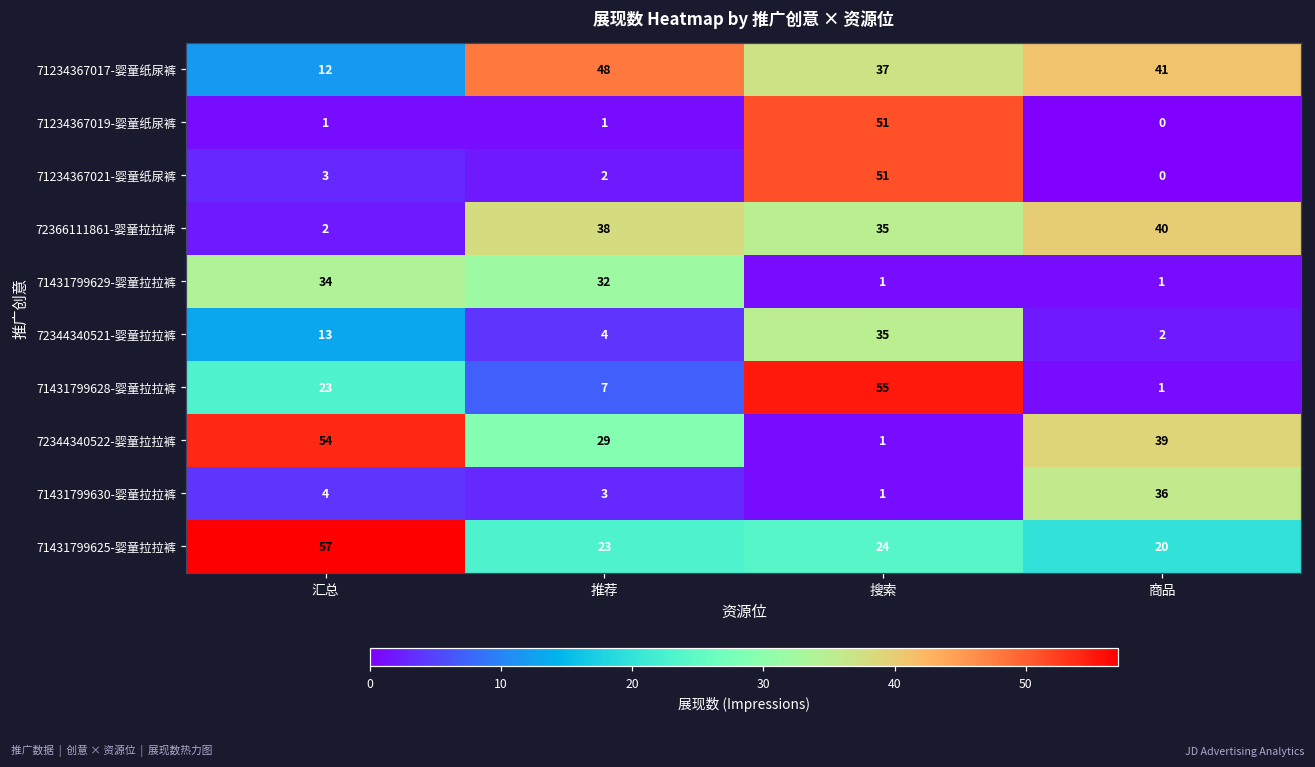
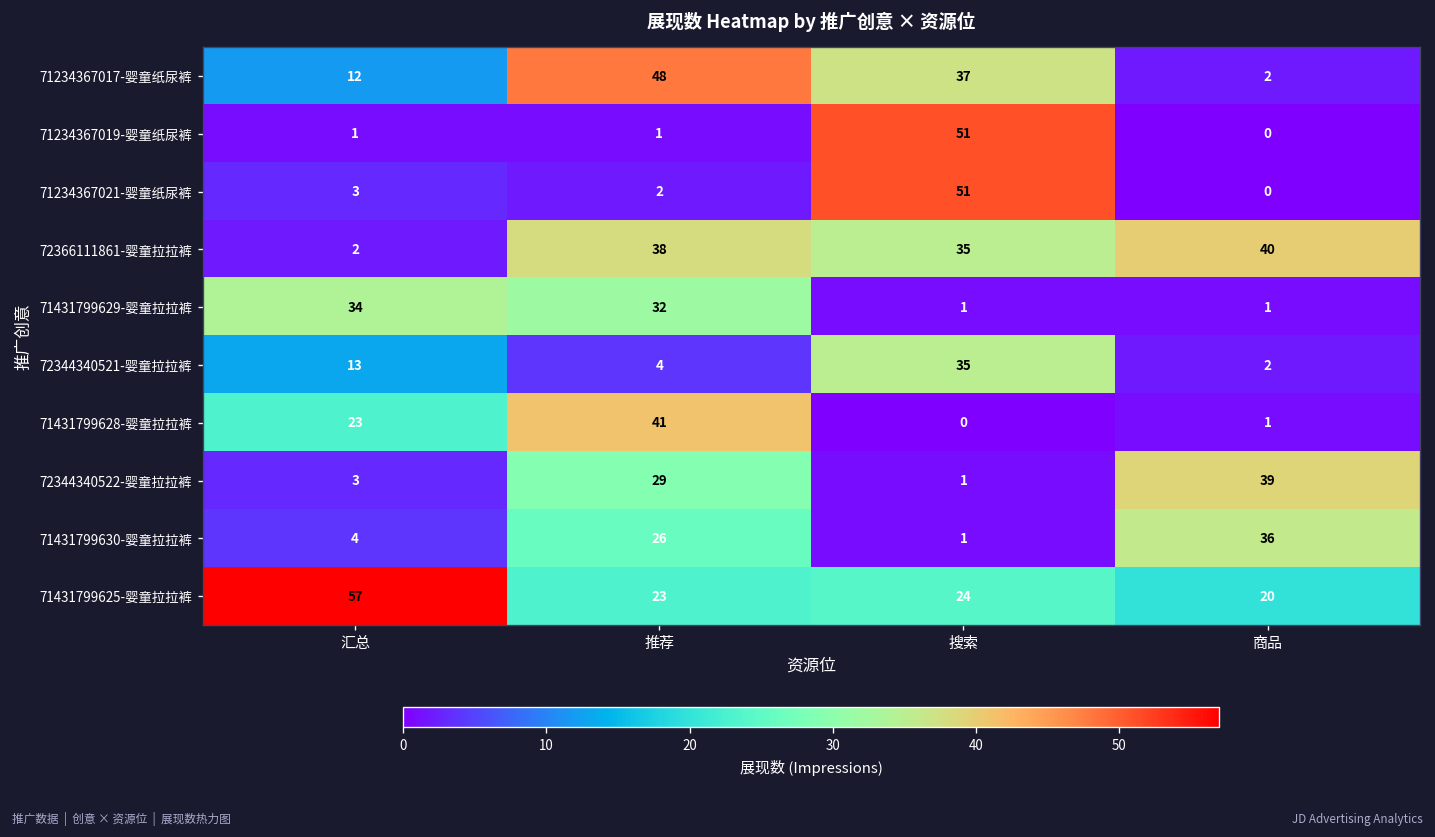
  {
    "71234367017-婴童纸尿裤": {
      "汇总": 12,
      "推荐": 48,
      "搜索": 37,
-     "商品": 41
+     "商品": 2
    },
    "71234367019-婴童纸尿裤": {
      "汇总": 1,
      "推荐": 1,
      "搜索": 51,
      "商品": 0
    },
    "71234367021-婴童纸尿裤": {
      "汇总": 3,
      "推荐": 2,
      "搜索": 51,
      "商品": 0
    },
    "72366111861-婴童拉拉裤": {
      "汇总": 2,
      "推荐": 38,
      "搜索": 35,
      "商品": 40
    },
    "71431799629-婴童拉拉裤": {
      "汇总": 34,
      "推荐": 32,
      "搜索": 1,
      "商品": 1
    },
    "72344340521-婴童拉拉裤": {
      "汇总": 13,
      "推荐": 4,
      "搜索": 35,
      "商品": 2
    },
    "71431799628-婴童拉拉裤": {
      "汇总": 23,
-     "推荐": 7,
-     "搜索": 55,
+     "推荐": 41,
+     "搜索": 0,
      "商品": 1
    },
    "72344340522-婴童拉拉裤": {
-     "汇总": 54,
+     "汇总": 3,
      "推荐": 29,
      "搜索": 1,
      "商品": 39
    },
    "71431799630-婴童拉拉裤": {
      "汇总": 4,
-     "推荐": 3,
+     "推荐": 26,
      "搜索": 1,
      "商品": 36
    },
    "71431799625-婴童拉拉裤": {
      "汇总": 57,
      "推荐": 23,
      "搜索": 24,
      "商品": 20
    }
  }
